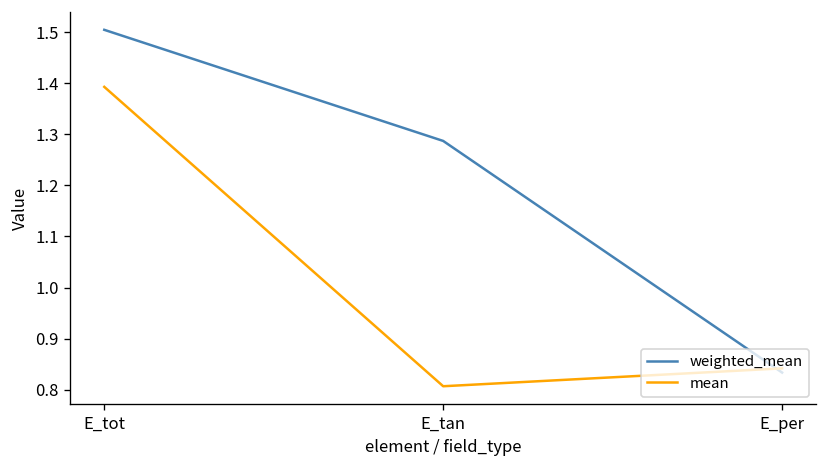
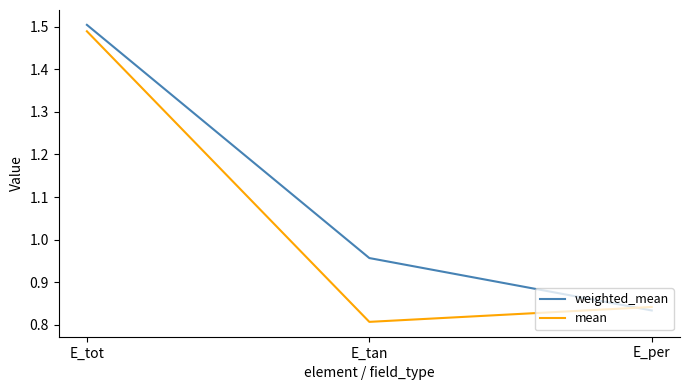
  {
    "weighted_mean": {
      "E_tot": 1.50,
-     "E_tan": 1.29
+     "E_tan": 0.96
    },
    "mean": {
-     "E_tot": 1.39,
+     "E_tot": 1.49,
      "E_tan": 0.81
    }
  }
